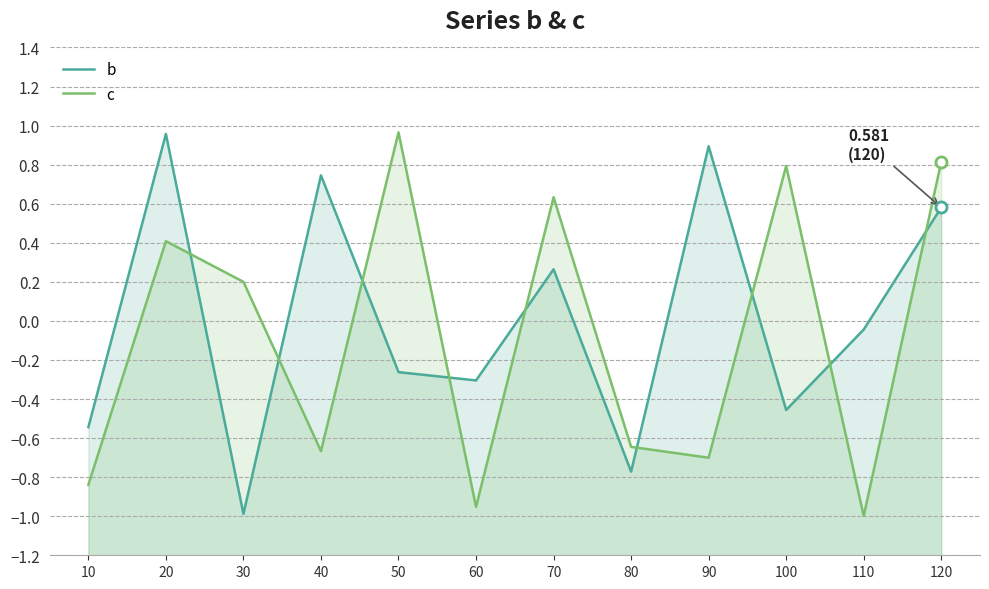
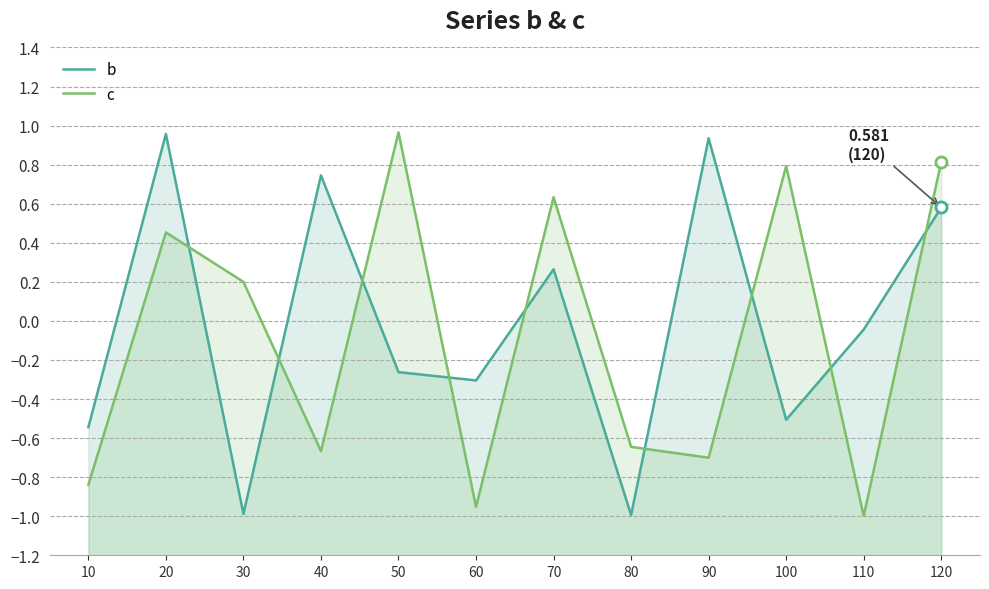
  {
    "b": {
      "10": -0.54,
      "20": 0.96,
      "30": -0.99,
      "40": 0.75,
      "50": -0.26,
      "60": -0.30,
      "70": 0.26,
-     "80": -0.77,
-     "90": 0.89,
-     "100": -0.46,
+     "80": -0.99,
+     "90": 0.94,
+     "100": -0.51,
      "110": -0.04
    },
    "c": {
      "10": -0.84,
-     "20": 0.41,
+     "20": 0.45,
      "30": 0.20,
      "40": -0.67,
      "50": 0.96,
      "60": -0.95,
      "70": 0.63,
      "80": -0.64,
      "90": -0.70,
      "100": 0.79,
      "110": -1.00
    }
  }
